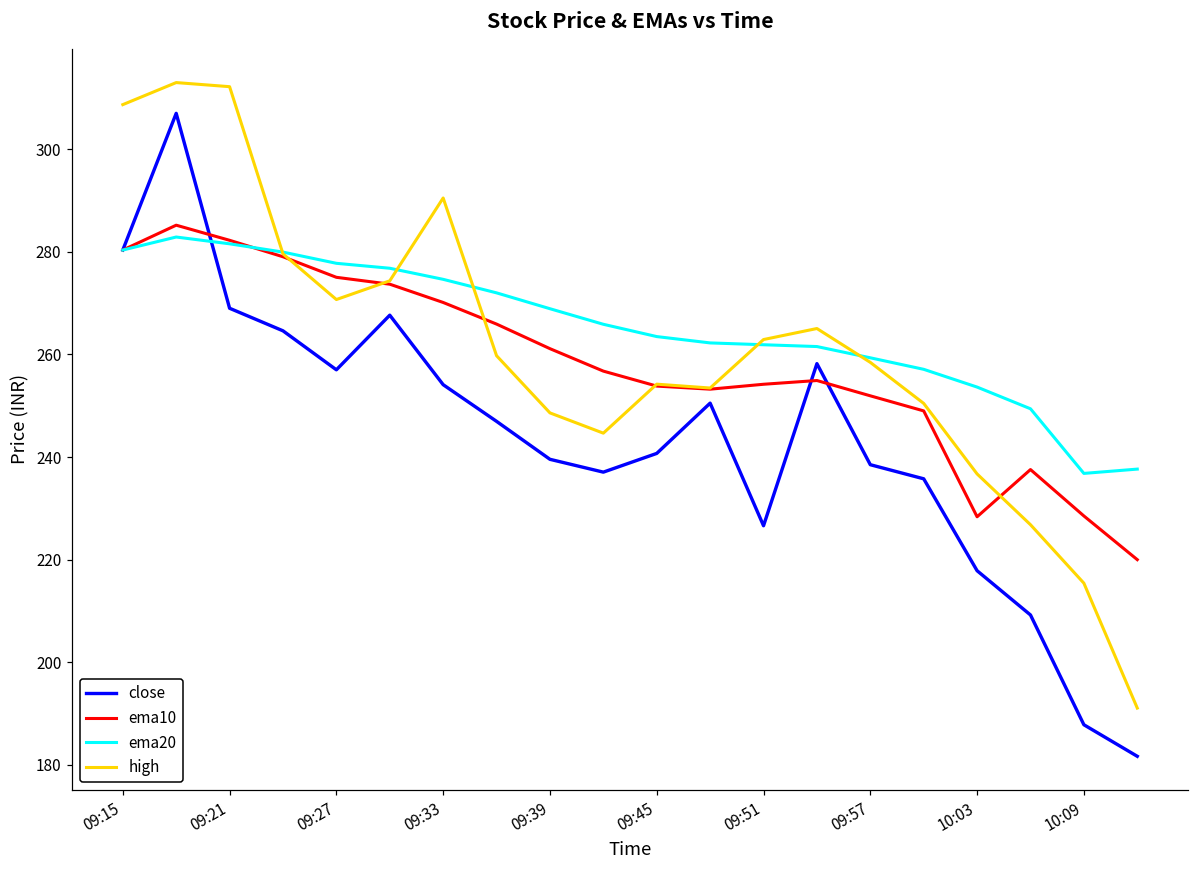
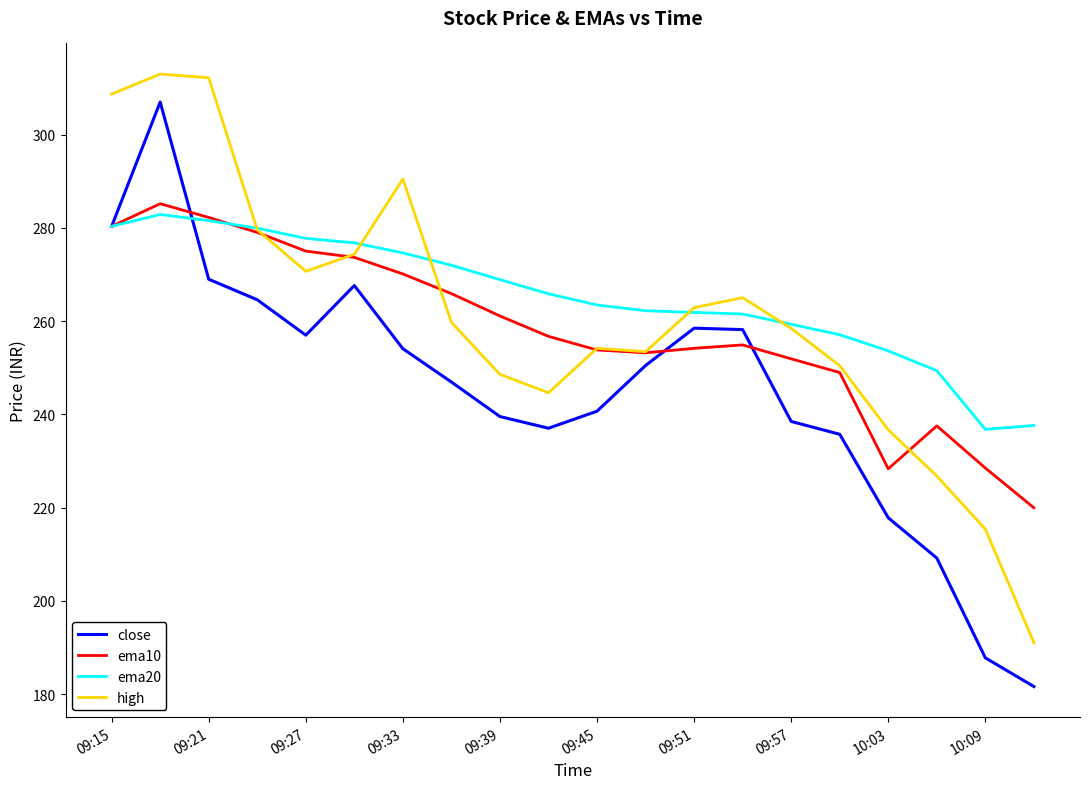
  {
    "close": {
      "09:21": 269,
      "09:27": 257,
      "09:33": 254,
      "09:39": 240,
      "09:45": 241,
-     "09:51": 227,
+     "09:51": 259,
      "09:57": 239,
      "10:03": 218,
      "10:09": 188
    },
    "ema10": {
      "09:21": 282,
      "09:27": 275,
      "09:33": 270,
      "09:39": 261,
      "09:51": 254,
      "09:57": 252,
      "10:03": 228,
      "10:09": 229
    },
    "ema20": {
      "09:21": 282,
      "09:27": 278,
      "09:33": 275,
      "09:39": 269,
      "09:45": 263,
      "09:51": 262,
      "09:57": 259,
      "10:03": 254,
      "10:09": 237
    },
    "high": {
      "09:15": 309,
      "09:21": 312,
      "09:27": 271,
      "09:33": 291,
      "09:39": 249,
      "09:51": 263,
      "09:57": 258,
      "10:03": 237,
      "10:09": 215
    }
  }
